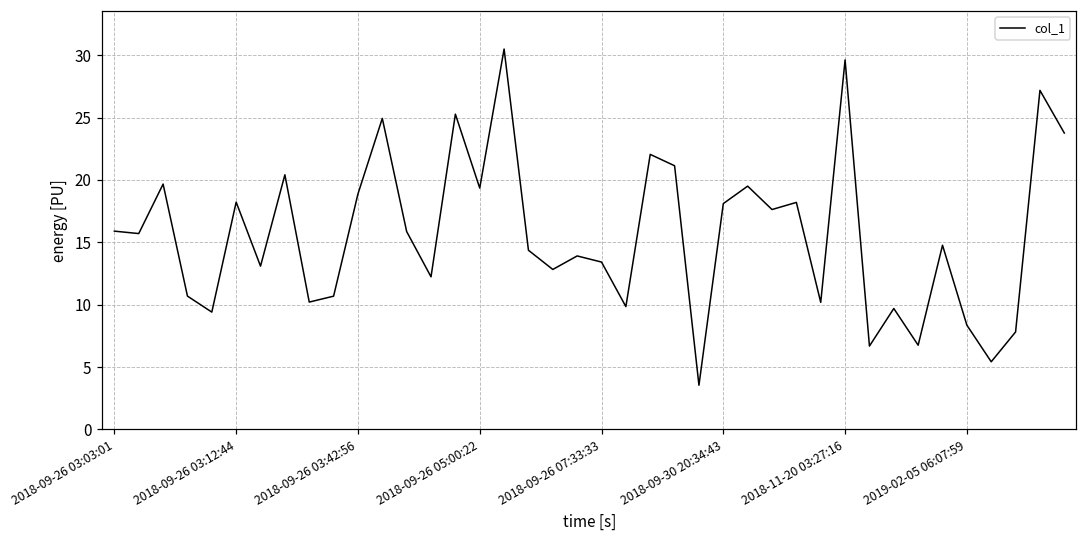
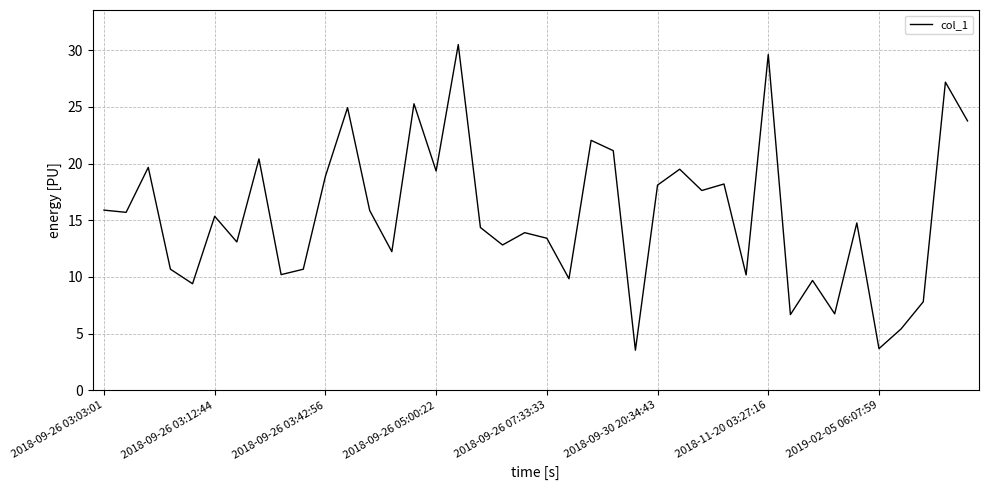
  {
    "2018-09-26 03:03:01": 15.9,
-   "2018-09-26 03:12:44": 18.2,
+   "2018-09-26 03:12:44": 15.4,
    "2018-09-26 03:42:56": 18.9,
    "2018-09-26 05:00:22": 19.3,
    "2018-09-26 07:33:33": 13.4,
    "2018-09-30 20:34:43": 18.1,
    "2018-11-20 03:27:16": 29.6,
-   "2019-02-05 06:07:59": 8.4
+   "2019-02-05 06:07:59": 3.7
  }
